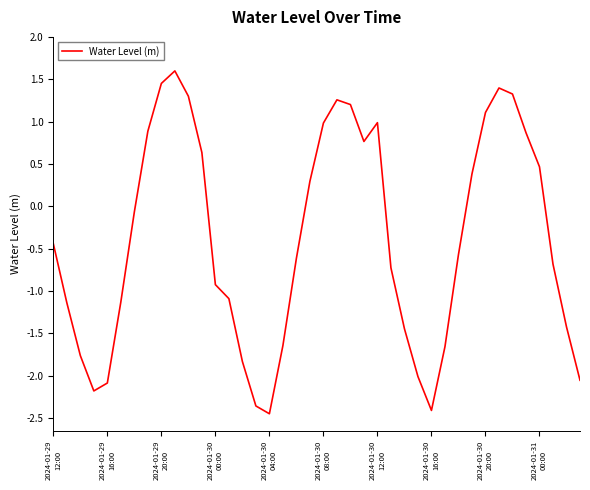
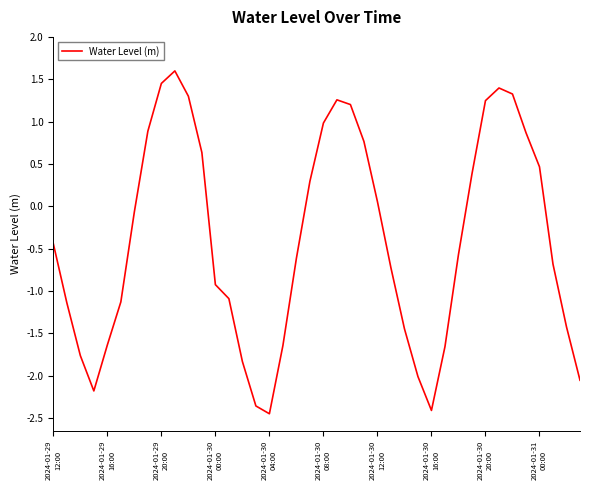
  {
    "2024-01-29 12:00": -0.4,
-   "2024-01-29 16:00": -2.1,
+   "2024-01-29 16:00": -1.6,
    "2024-01-29 20:00": 1.5,
    "2024-01-30 00:00": -0.9,
    "2024-01-30 04:00": -2.4,
    "2024-01-30 08:00": 1.0,
-   "2024-01-30 12:00": 1.0,
+   "2024-01-30 12:00": 0.1,
    "2024-01-30 16:00": -2.4,
-   "2024-01-30 20:00": 1.1,
+   "2024-01-30 20:00": 1.2,
    "2024-01-31 00:00": 0.5
  }
